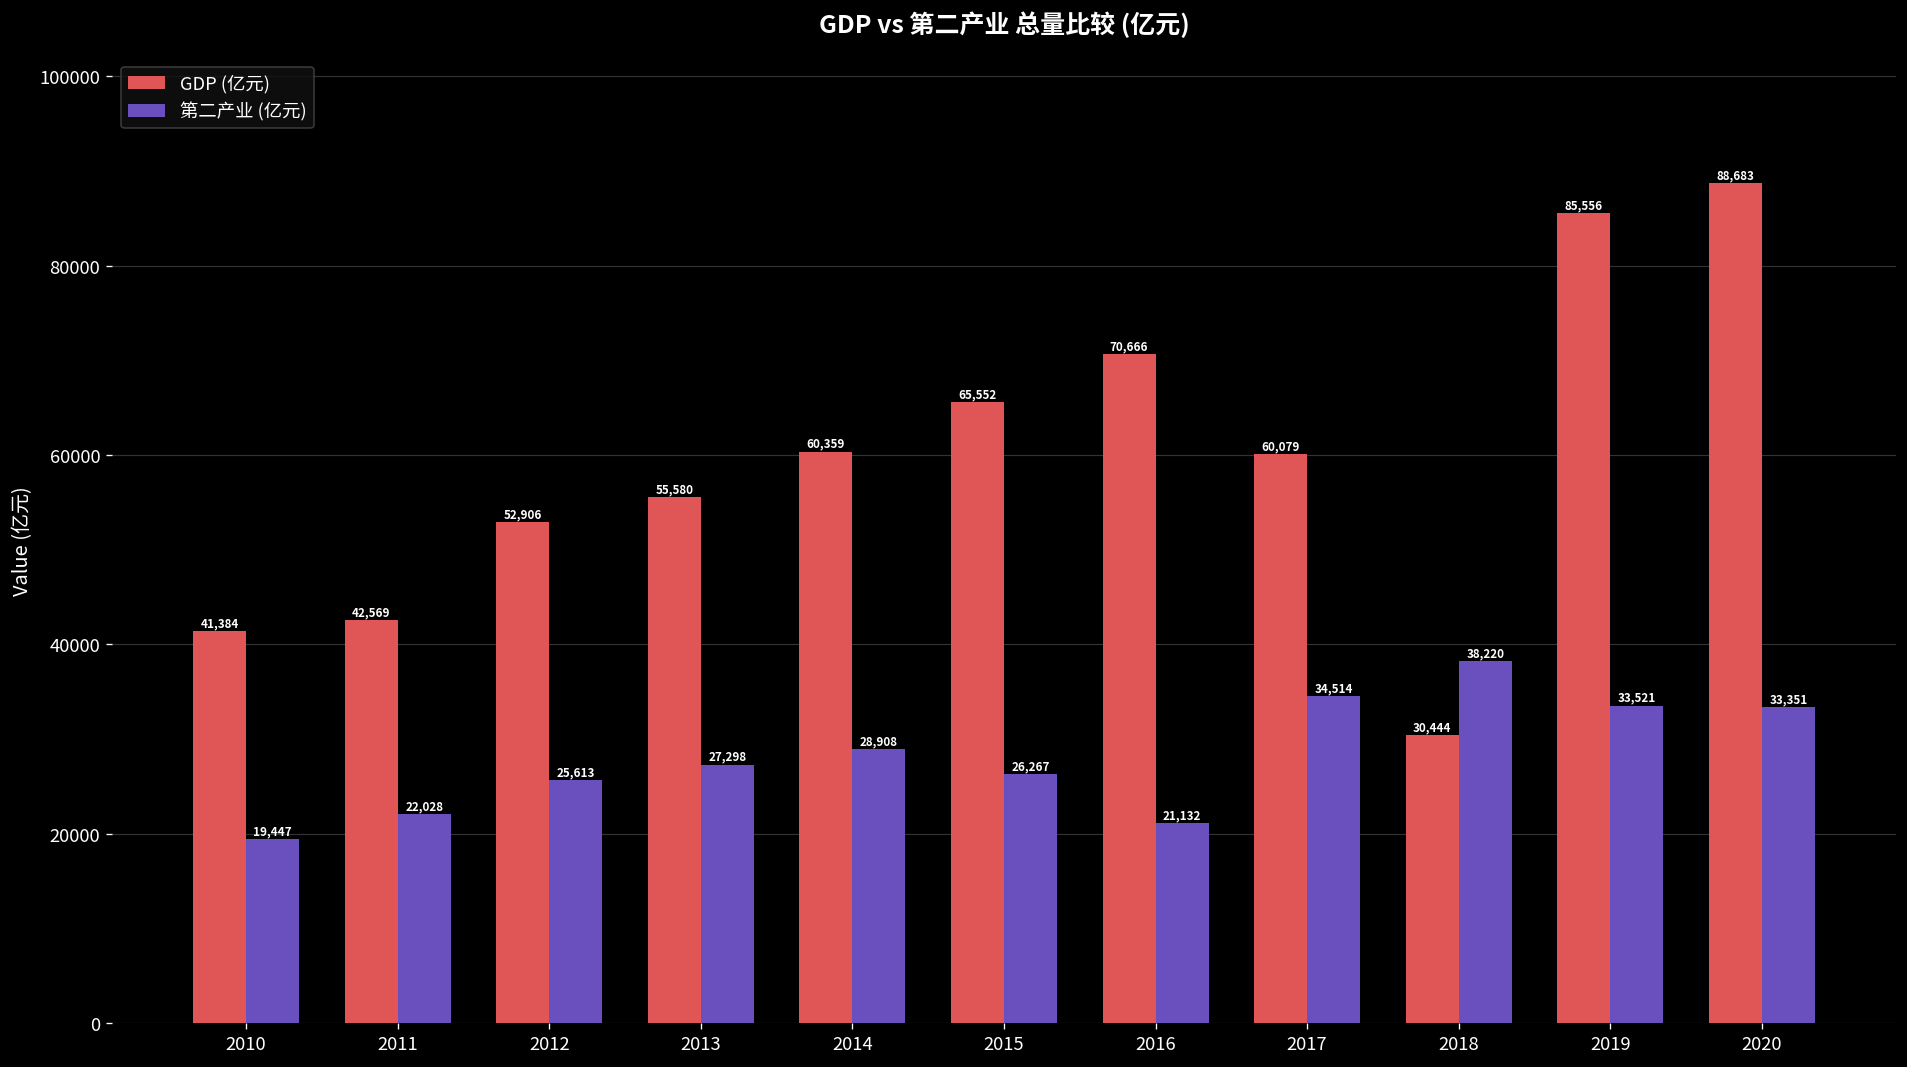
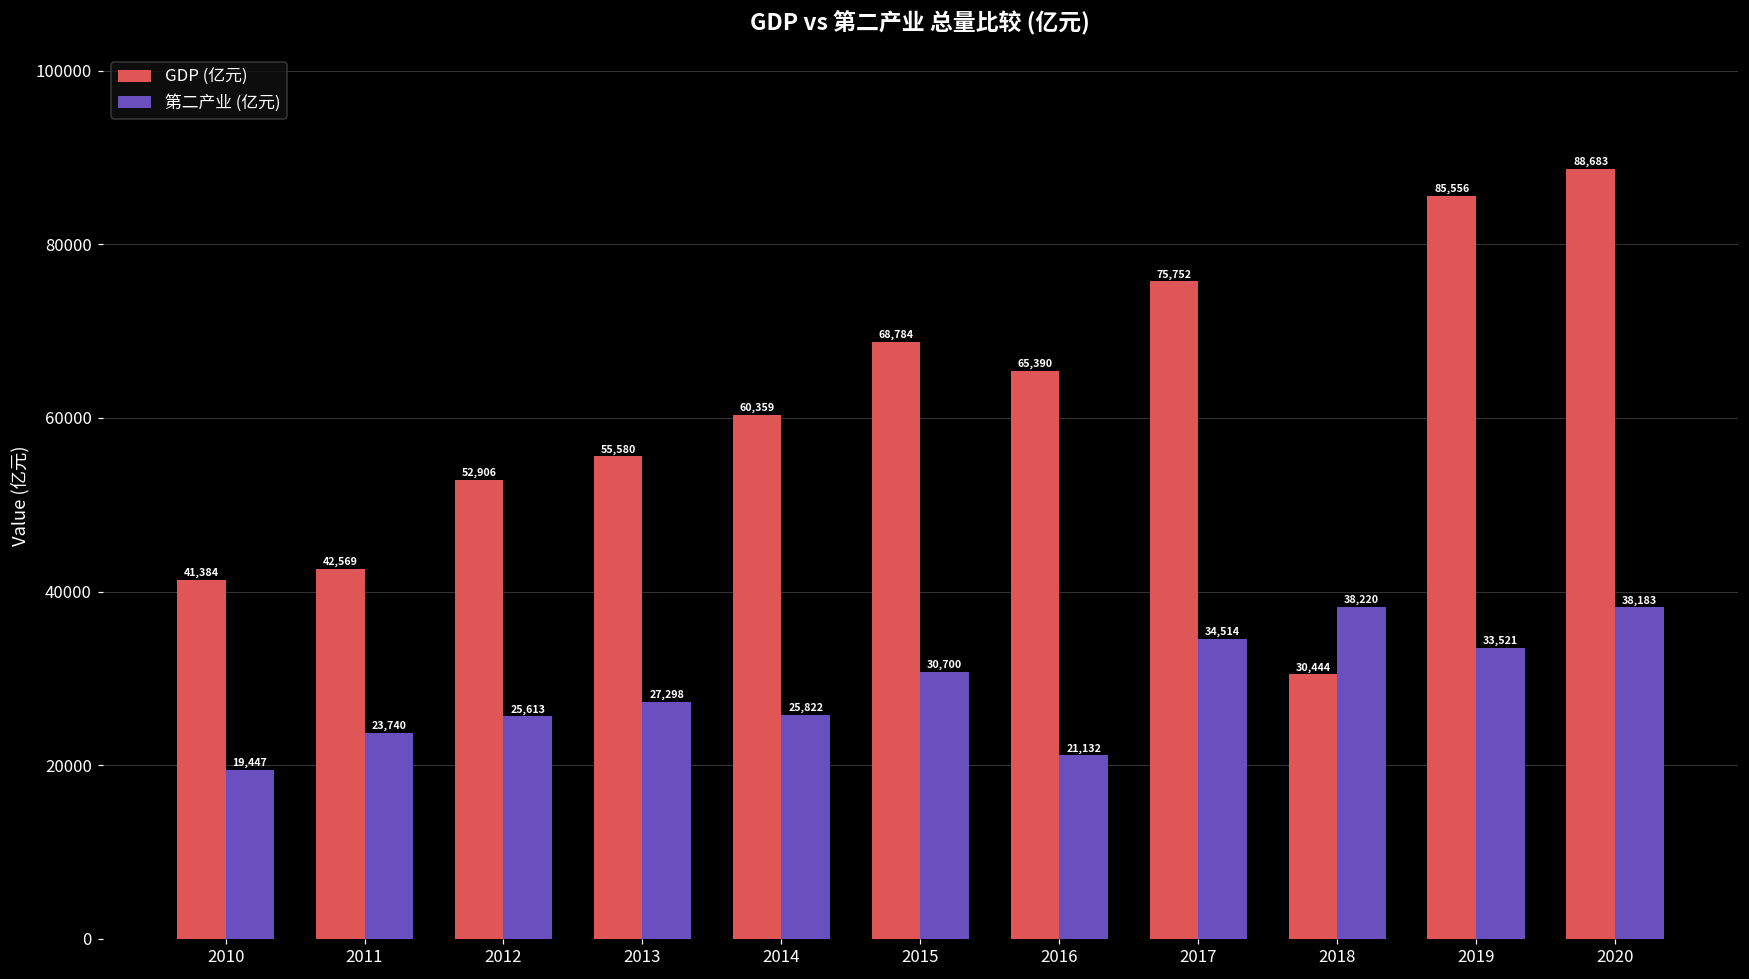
  {
    "GDP (亿元)": {
      "2010": "41,384",
      "2011": "42,569",
      "2012": "52,906",
      "2013": "55,580",
      "2014": "60,359",
-     "2015": "65,552",
-     "2016": "70,666",
-     "2017": "60,079",
+     "2015": "68,784",
+     "2016": "65,390",
+     "2017": "75,752",
      "2018": "30,444",
      "2019": "85,556",
      "2020": "88,683"
    },
    "第二产业 (亿元)": {
      "2010": "19,447",
-     "2011": "22,028",
+     "2011": "23,740",
      "2012": "25,613",
      "2013": "27,298",
-     "2014": "28,908",
-     "2015": "26,267",
+     "2014": "25,822",
+     "2015": "30,700",
      "2016": "21,132",
      "2017": "34,514",
      "2018": "38,220",
      "2019": "33,521",
-     "2020": "33,351"
+     "2020": "38,183"
    }
  }
